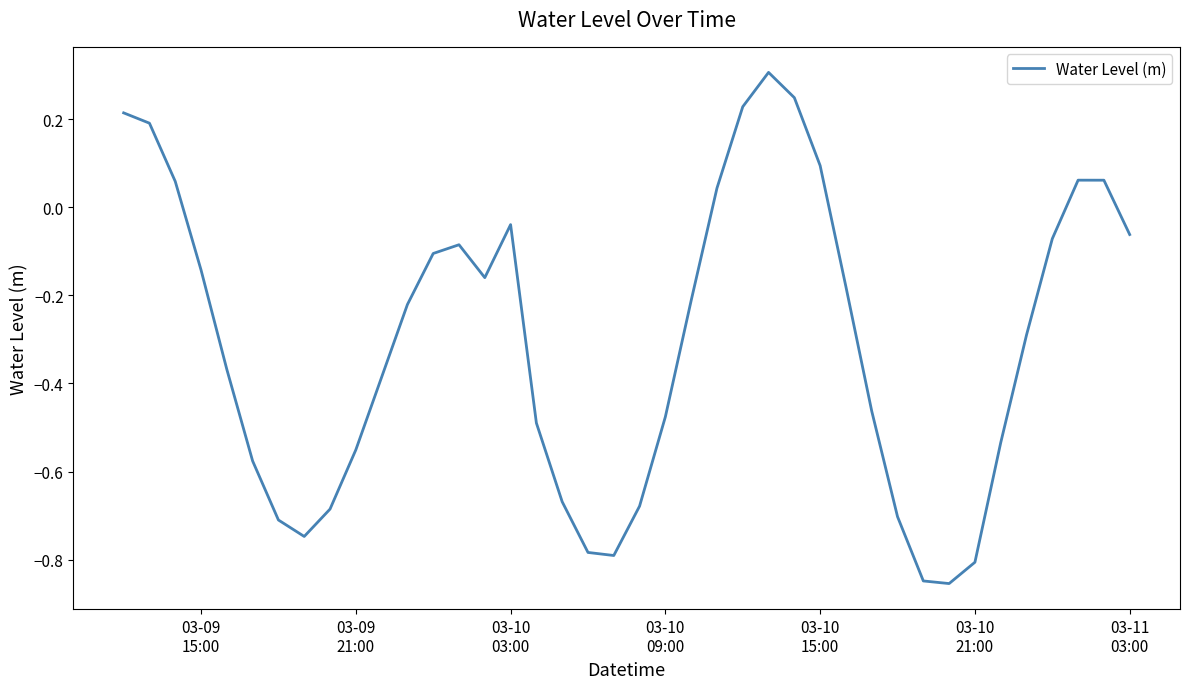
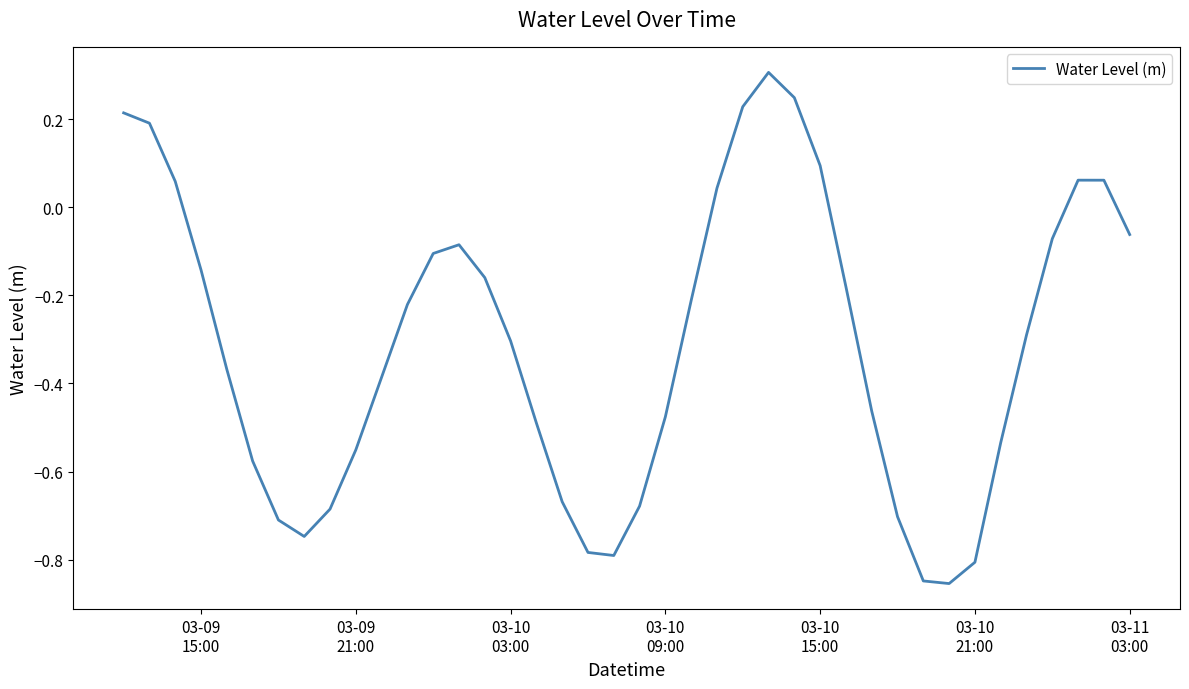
  {
    "03-09 15:00": -0.14,
    "03-09 21:00": -0.55,
-   "03-10 03:00": -0.04,
+   "03-10 03:00": -0.30,
    "03-10 09:00": -0.48,
    "03-10 15:00": 0.09,
    "03-10 21:00": -0.81,
    "03-11 03:00": -0.06
  }
